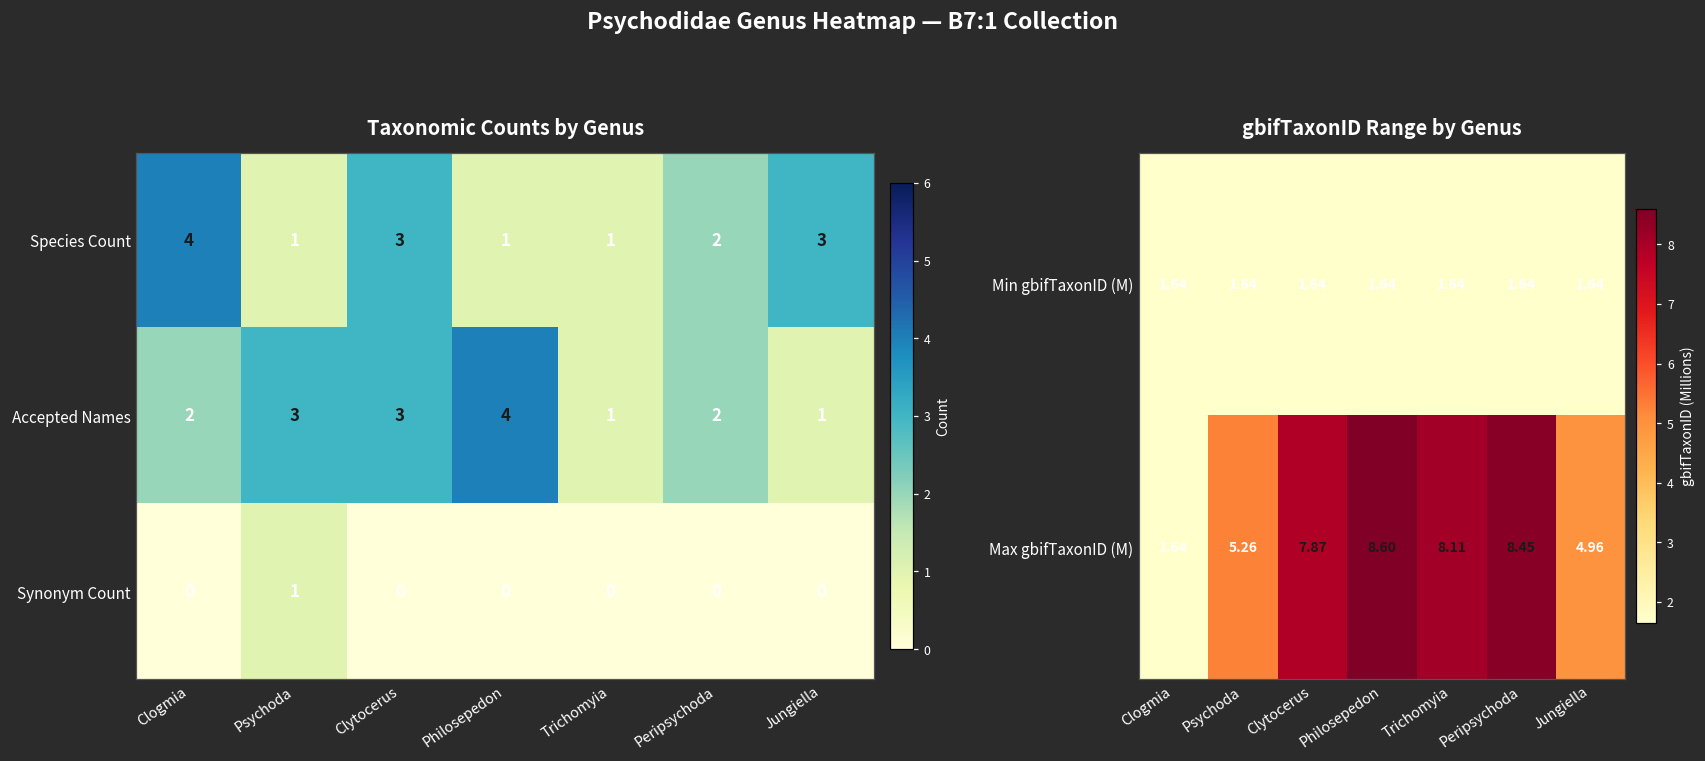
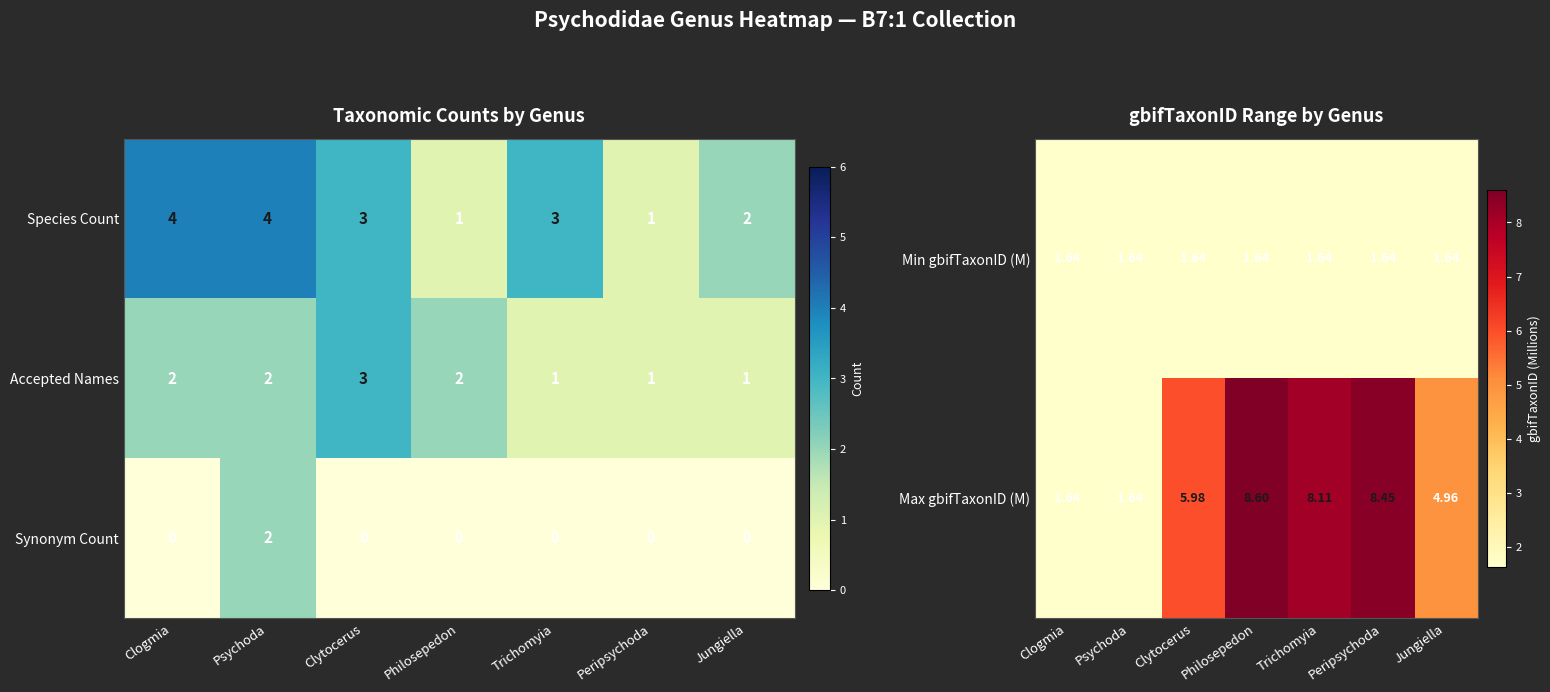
  {
    "Taxonomic Counts by Genus": {
      "Species Count": {
        "Clogmia": 4,
-       "Psychoda": 1,
+       "Psychoda": 4,
        "Clytocerus": 3,
        "Philosepedon": 1,
-       "Trichomyia": 1,
-       "Peripsychoda": 2,
-       "Jungiella": 3
+       "Trichomyia": 3,
+       "Peripsychoda": 1,
+       "Jungiella": 2
      },
      "Accepted Names": {
        "Clogmia": 2,
-       "Psychoda": 3,
+       "Psychoda": 2,
        "Clytocerus": 3,
-       "Philosepedon": 4,
+       "Philosepedon": 2,
        "Trichomyia": 1,
-       "Peripsychoda": 2,
+       "Peripsychoda": 1,
        "Jungiella": 1
      },
      "Synonym Count": {
-       "Psychoda": 1
+       "Psychoda": 2
      }
    },
    "gbifTaxonID Range by Genus": {
      "Min gbifTaxonID (M)": {
        "Clogmia": 1.64,
        "Psychoda": 1.64,
        "Clytocerus": 1.64,
        "Philosepedon": 1.64,
        "Trichomyia": 1.64,
        "Peripsychoda": 1.64,
        "Jungiella": 1.64
      },
      "Max gbifTaxonID (M)": {
        "Clogmia": 1.64,
-       "Psychoda": 5.26,
-       "Clytocerus": 7.87,
+       "Psychoda": 1.64,
+       "Clytocerus": 5.98,
        "Philosepedon": 8.60,
        "Trichomyia": 8.11,
        "Peripsychoda": 8.45,
        "Jungiella": 4.96
      }
    }
  }
